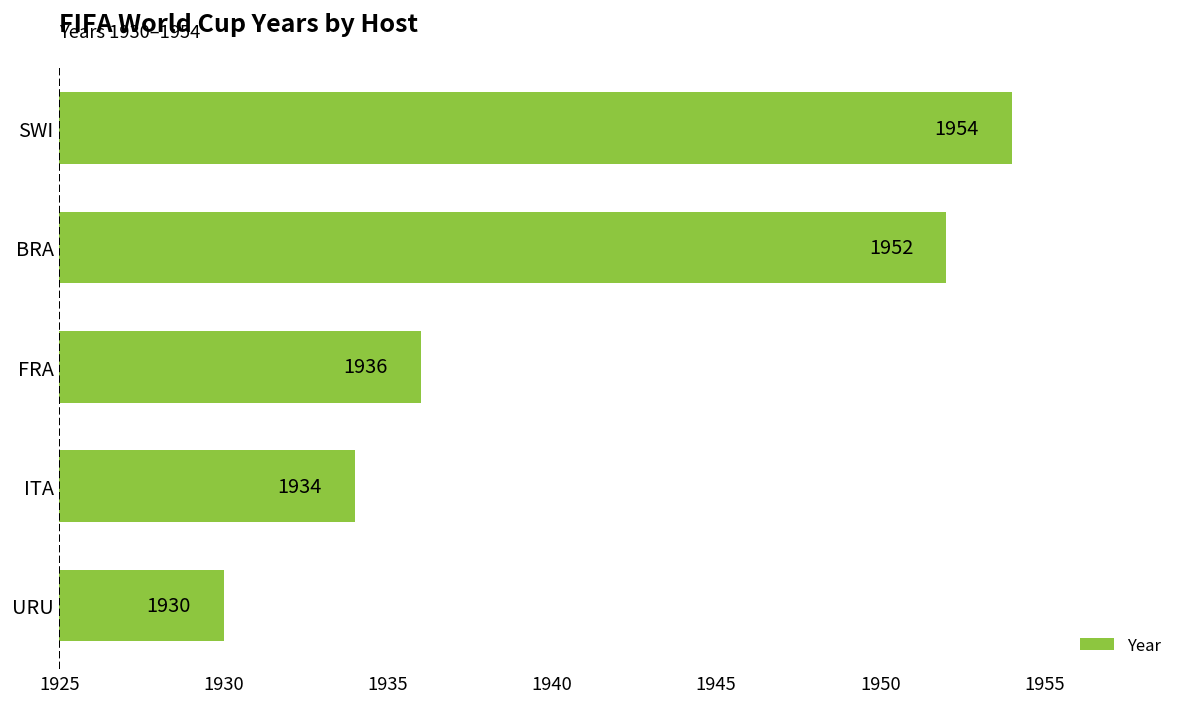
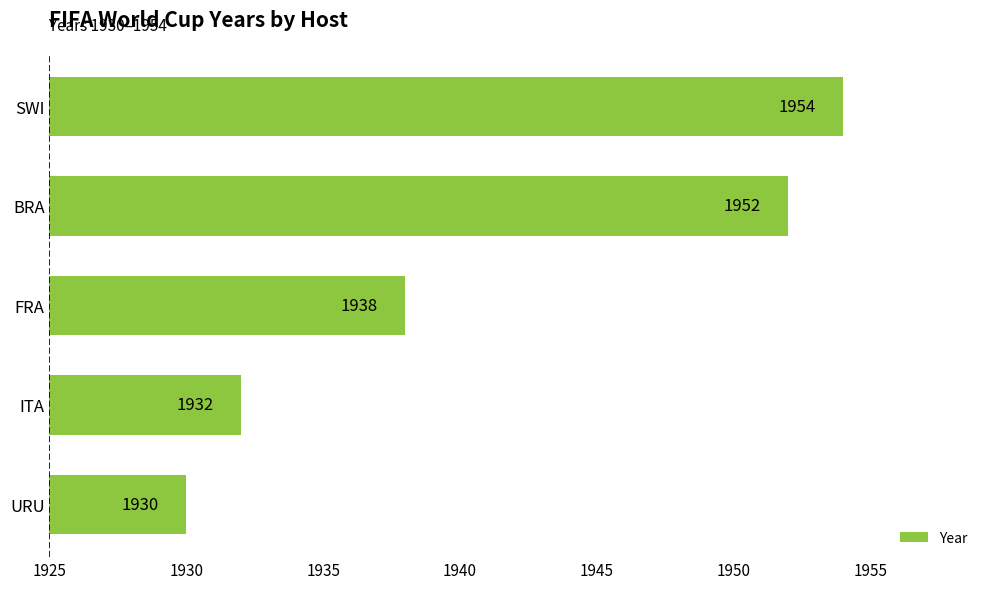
  {
    "SWI": 1954,
    "BRA": 1952,
-   "FRA": 1936,
-   "ITA": 1934,
+   "FRA": 1938,
+   "ITA": 1932,
    "URU": 1930
  }
